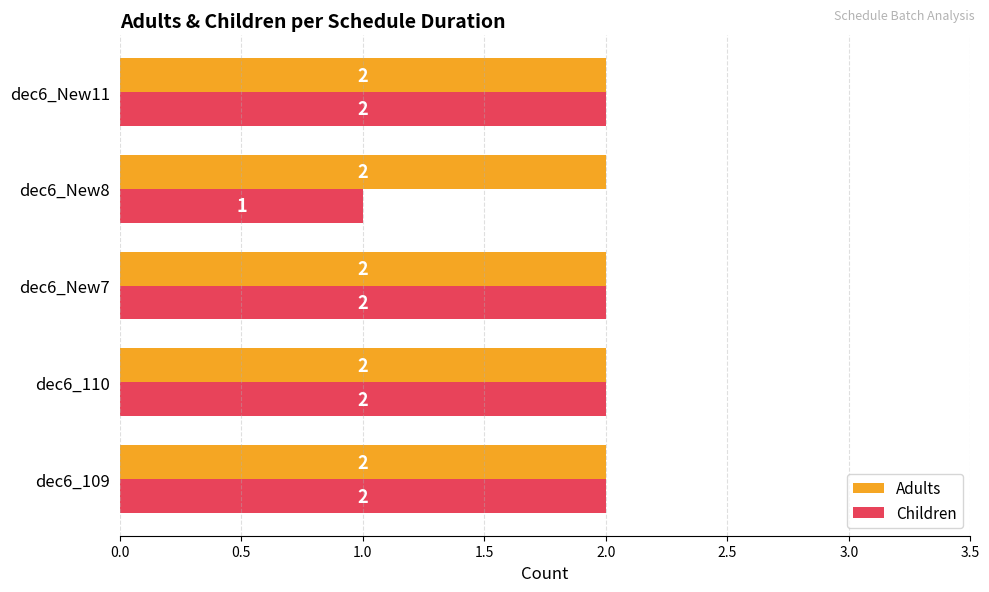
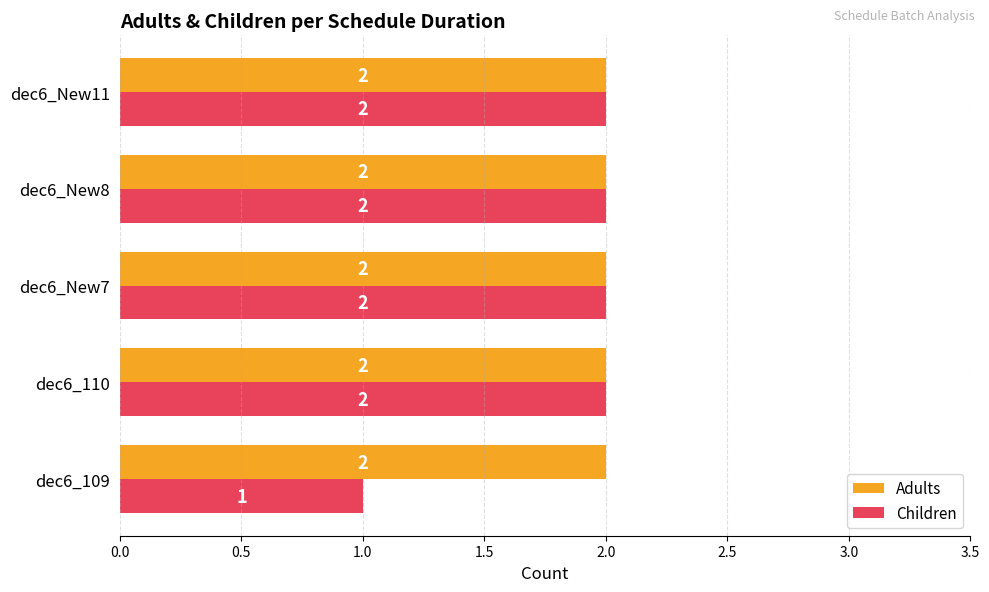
  {
    "Adults": {
      "dec6_New11": 2,
      "dec6_New8": 2,
      "dec6_New7": 2,
      "dec6_110": 2,
      "dec6_109": 2
    },
    "Children": {
      "dec6_New11": 2,
-     "dec6_New8": 1,
+     "dec6_New8": 2,
      "dec6_New7": 2,
      "dec6_110": 2,
-     "dec6_109": 2
+     "dec6_109": 1
    }
  }
